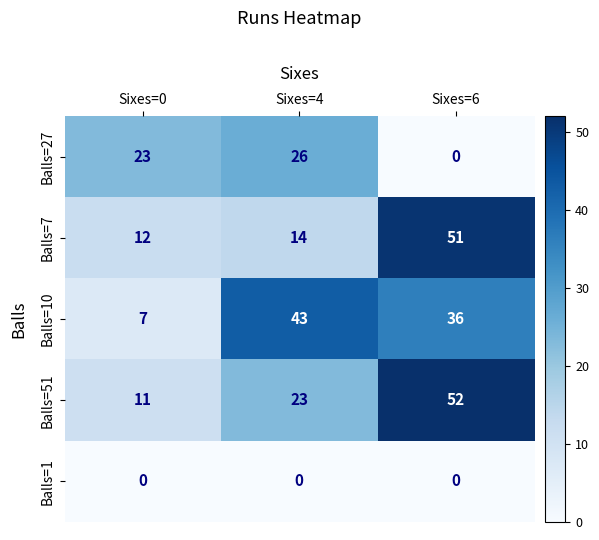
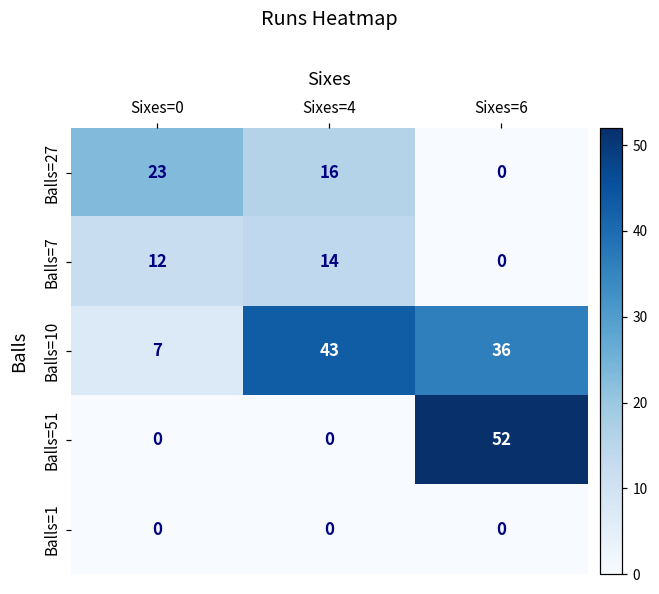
  {
    "Balls=27": {
      "Sixes=0": 23,
-     "Sixes=4": 26,
+     "Sixes=4": 16,
      "Sixes=6": 0
    },
    "Balls=7": {
      "Sixes=0": 12,
      "Sixes=4": 14,
-     "Sixes=6": 51
+     "Sixes=6": 0
    },
    "Balls=10": {
      "Sixes=0": 7,
      "Sixes=4": 43,
      "Sixes=6": 36
    },
    "Balls=51": {
-     "Sixes=0": 11,
-     "Sixes=4": 23,
+     "Sixes=0": 0,
+     "Sixes=4": 0,
      "Sixes=6": 52
    },
    "Balls=1": {
      "Sixes=0": 0,
      "Sixes=4": 0,
      "Sixes=6": 0
    }
  }
